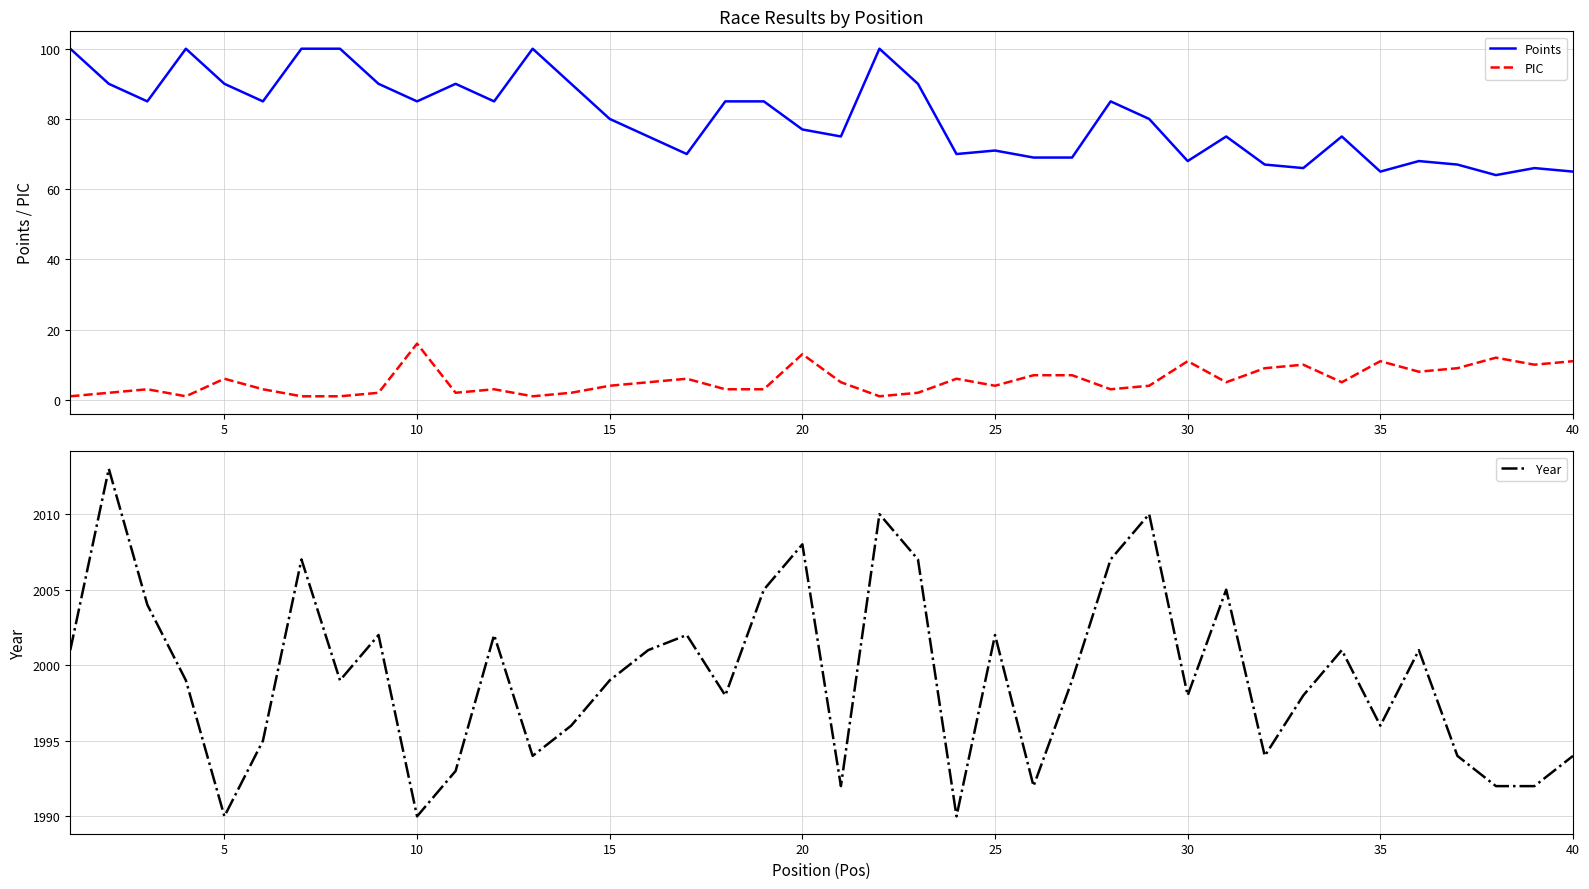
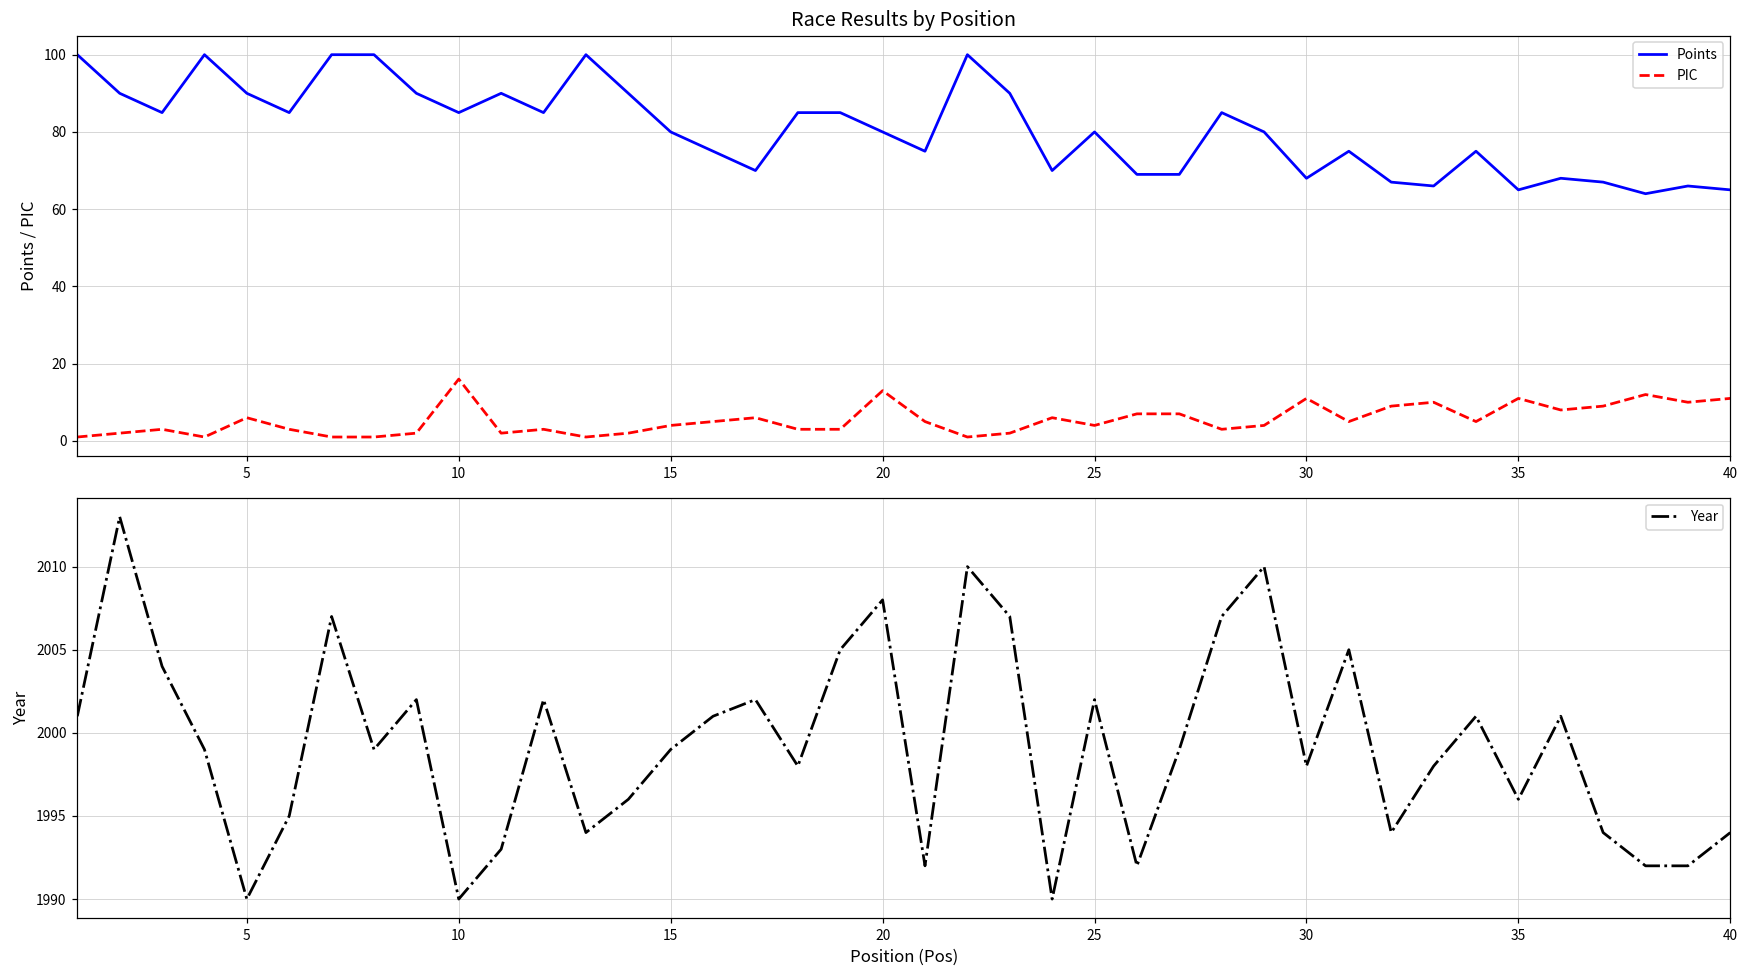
  {
    "Race Results by Position": {
      "Points": {
        "5": 90,
        "10": 85,
        "15": 80,
-       "20": 77,
-       "25": 71,
+       "20": 80,
+       "25": 80,
        "30": 68,
        "35": 65,
        "40": 65
      },
      "PIC": {
        "5": 6,
        "10": 16,
        "15": 4,
        "20": 13,
        "25": 4,
        "30": 11,
        "35": 11,
        "40": 11
      }
    }
  }
